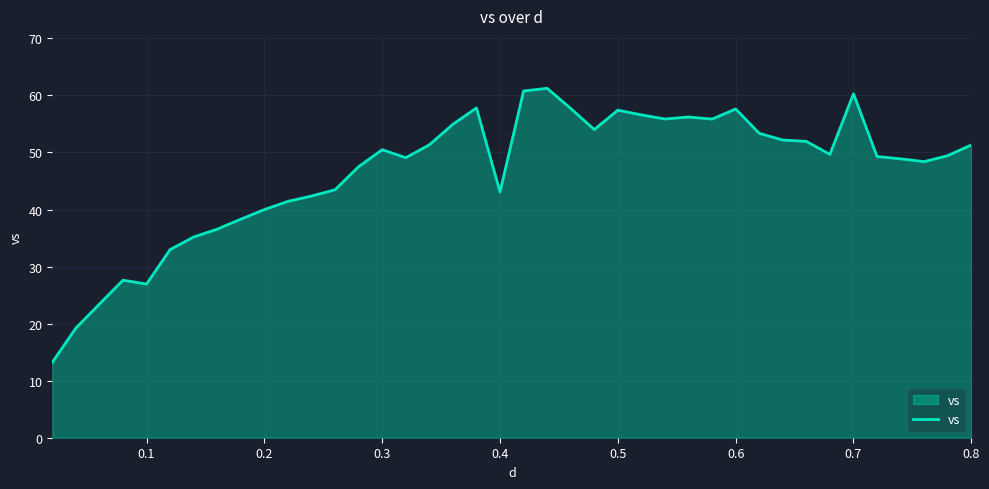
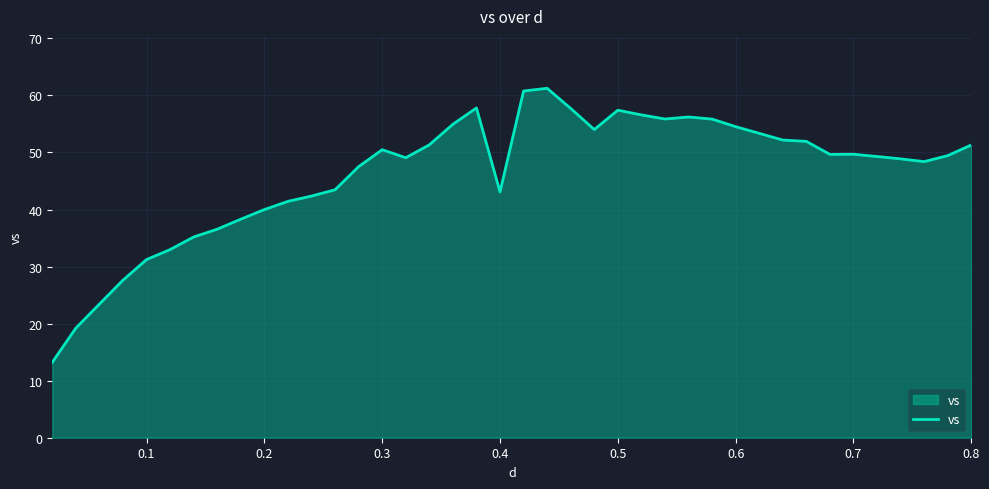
  {
-   "0.1": 27,
+   "0.1": 31,
    "0.2": 40,
    "0.3": 50,
    "0.4": 43,
    "0.5": 57,
-   "0.6": 58,
-   "0.7": 60,
+   "0.6": 55,
+   "0.7": 50,
    "0.8": 51
  }
